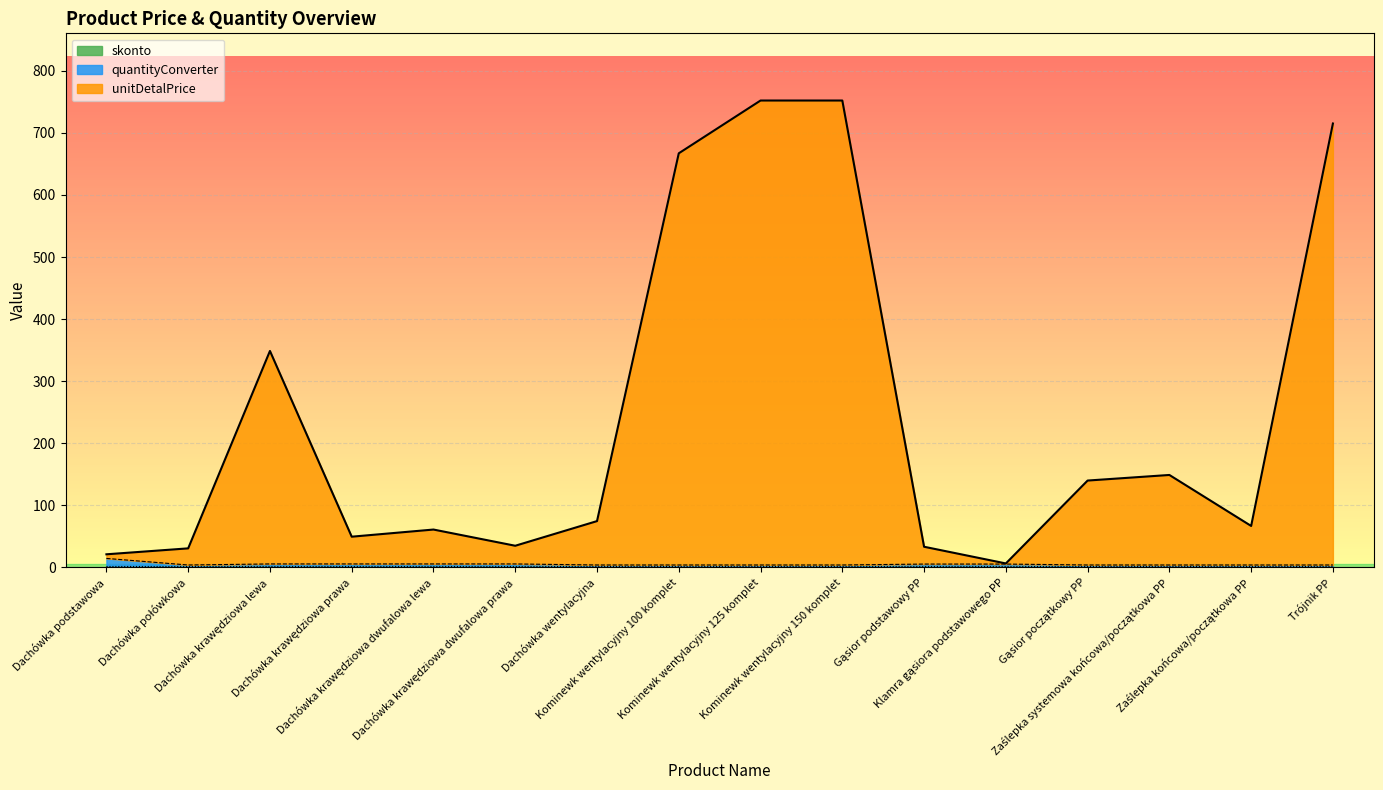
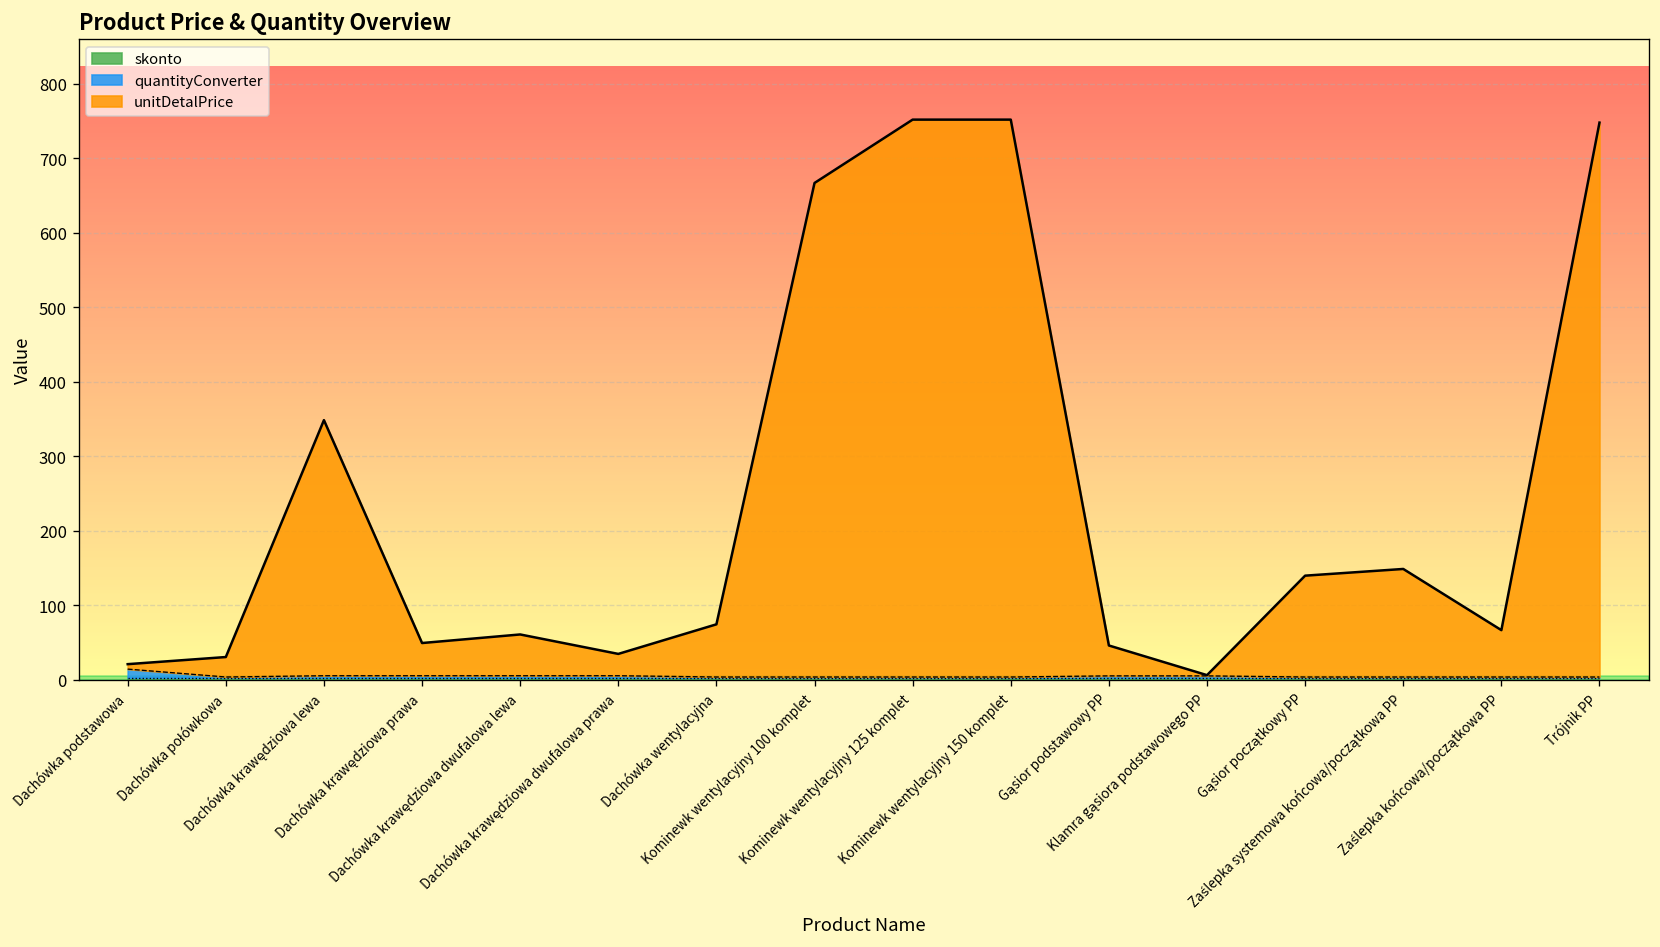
  {
    "quantityConverter": {
      "Dachówka podstawowa": 10
    },
    "unitDetalPrice": {
      "Dachówka podstawowa": 10,
      "Dachówka połówkowa": 30,
      "Dachówka krawędziowa lewa": 340,
      "Dachówka krawędziowa prawa": 40,
      "Dachówka krawędziowa dwufalowa lewa": 60,
      "Dachówka krawędziowa dwufalowa prawa": 30,
      "Dachówka wentylacyjna": 70,
      "Kominewk wentylacyjny 100 komplet": 660,
      "Kominewk wentylacyjny 125 komplet": 750,
      "Kominewk wentylacyjny 150 komplet": 750,
-     "Gąsior podstawowy PP": 30,
+     "Gąsior podstawowy PP": 40,
      "Gąsior początkowy PP": 140,
      "Zaślepka systemowa końcowa/początkowa PP": 150,
      "Zaślepka końcowa/początkowa PP": 60,
-     "Trójnik PP": 710
+     "Trójnik PP": 740
    },
    "skonto": {
      "Dachówka podstawowa": 0
    }
  }
